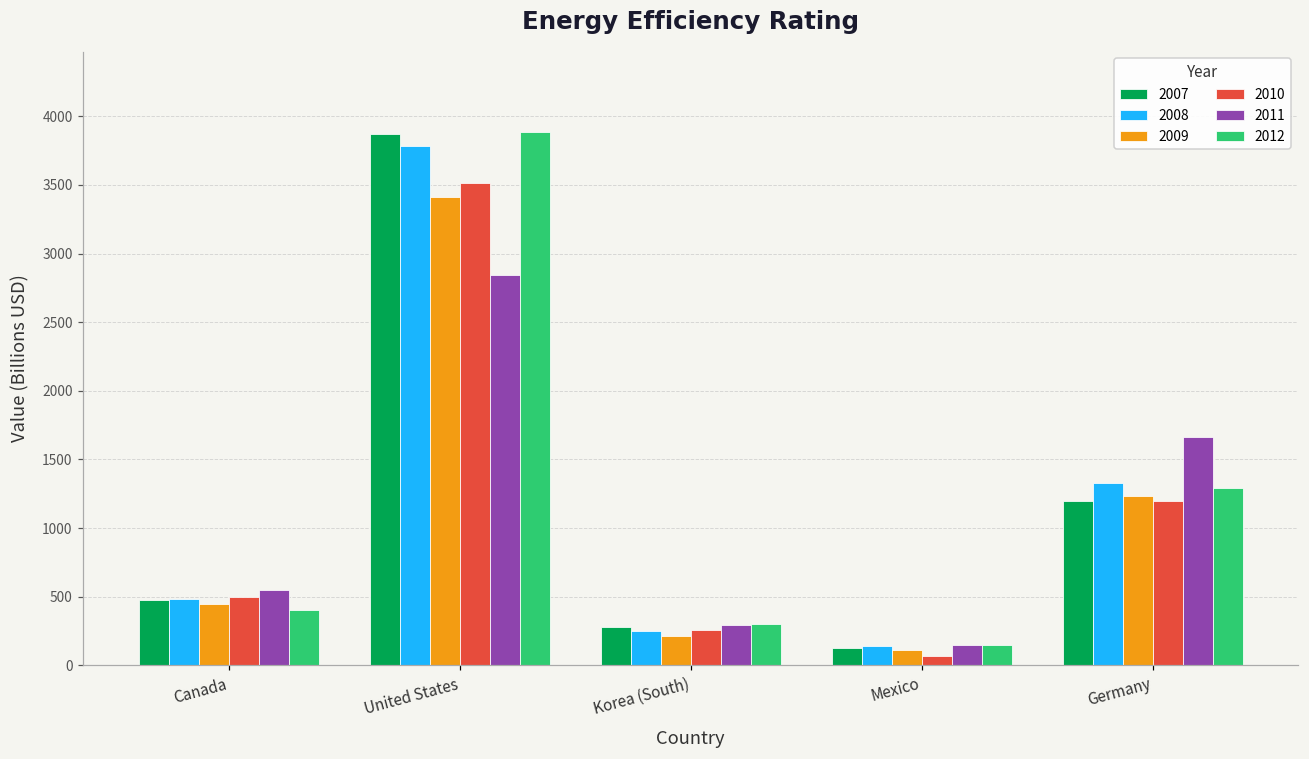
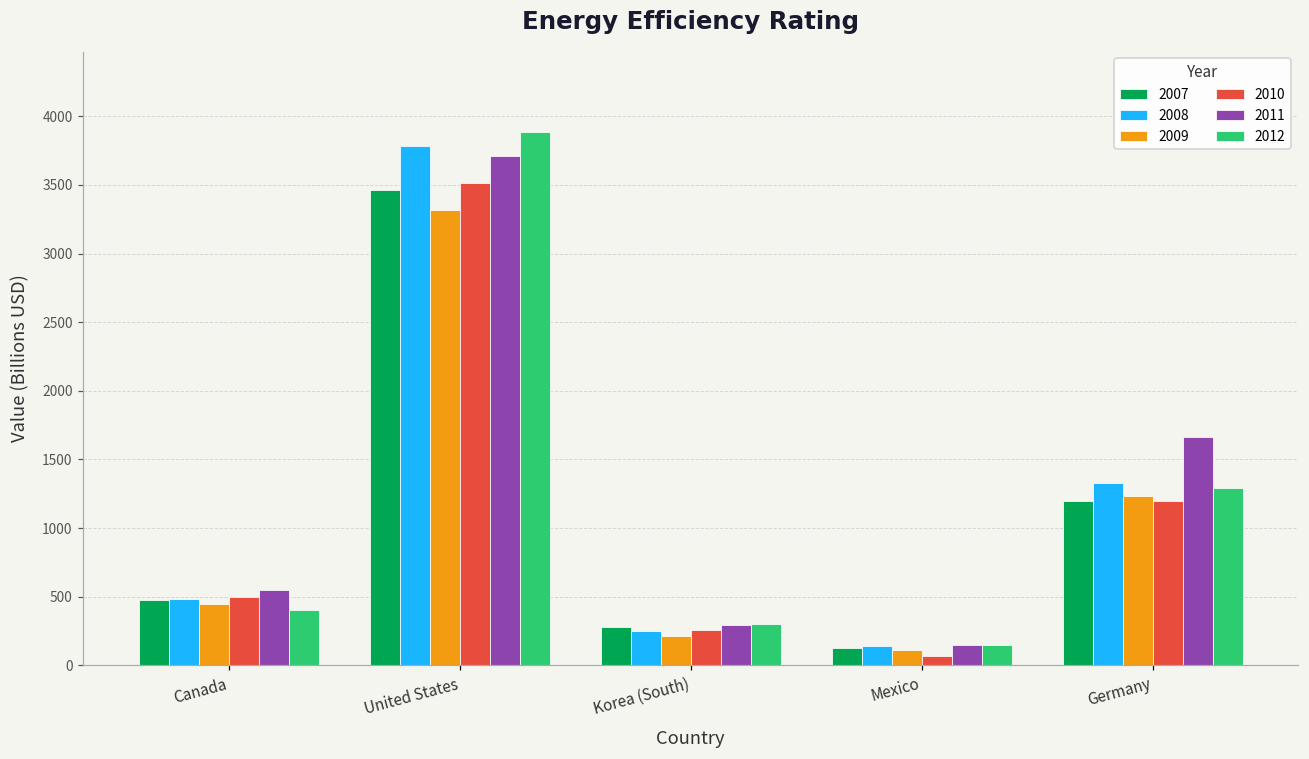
  {
    "2007": {
      "Canada": 480,
-     "United States": 3870,
+     "United States": 3470,
      "Korea (South)": 280,
      "Mexico": 130,
      "Germany": 1200
    },
    "2008": {
      "Canada": 480,
      "United States": 3780,
      "Korea (South)": 250,
      "Mexico": 140,
      "Germany": 1330
    },
    "2009": {
      "Canada": 450,
-     "United States": 3410,
+     "United States": 3320,
      "Korea (South)": 210,
      "Mexico": 110,
      "Germany": 1230
    },
    "2010": {
      "Canada": 500,
      "United States": 3520,
      "Korea (South)": 260,
      "Mexico": 70,
      "Germany": 1200
    },
    "2011": {
      "Canada": 550,
-     "United States": 2840,
+     "United States": 3710,
      "Korea (South)": 290,
      "Mexico": 150,
      "Germany": 1660
    },
    "2012": {
      "Canada": 400,
      "United States": 3890,
      "Korea (South)": 300,
      "Mexico": 150,
      "Germany": 1290
    }
  }
